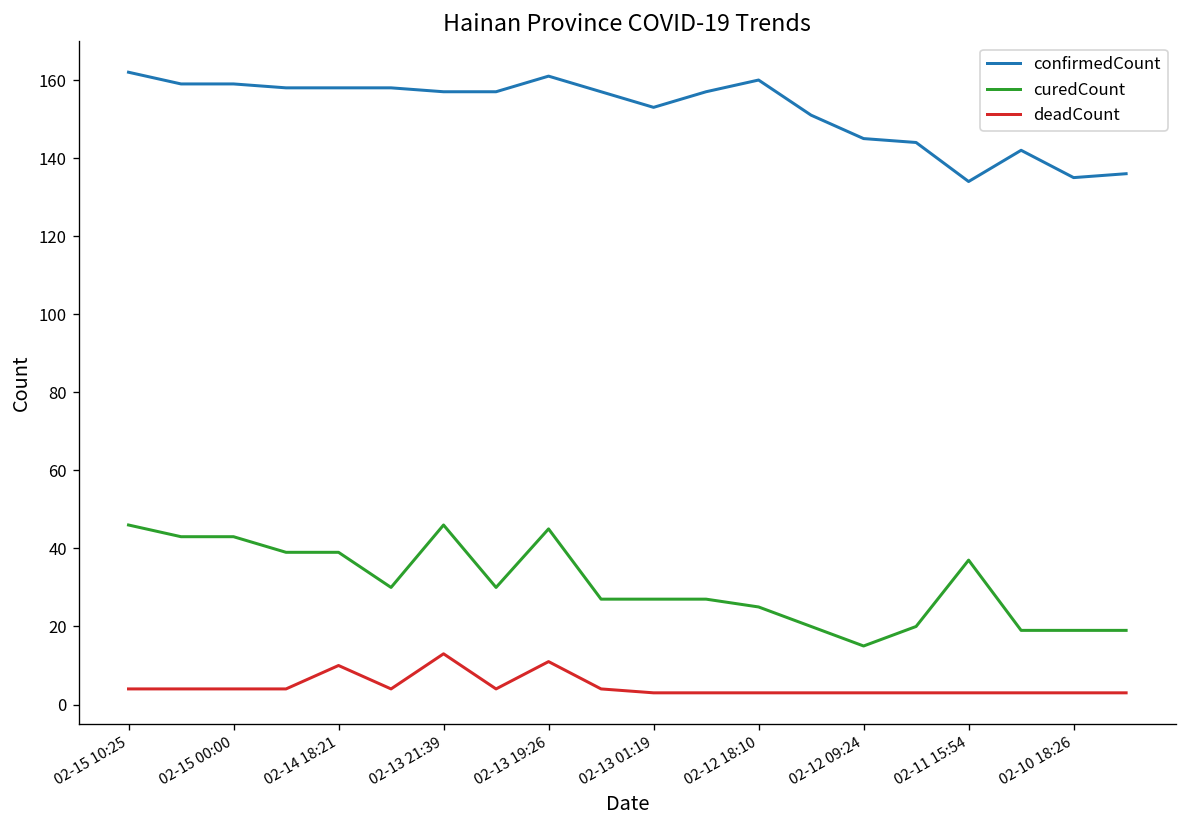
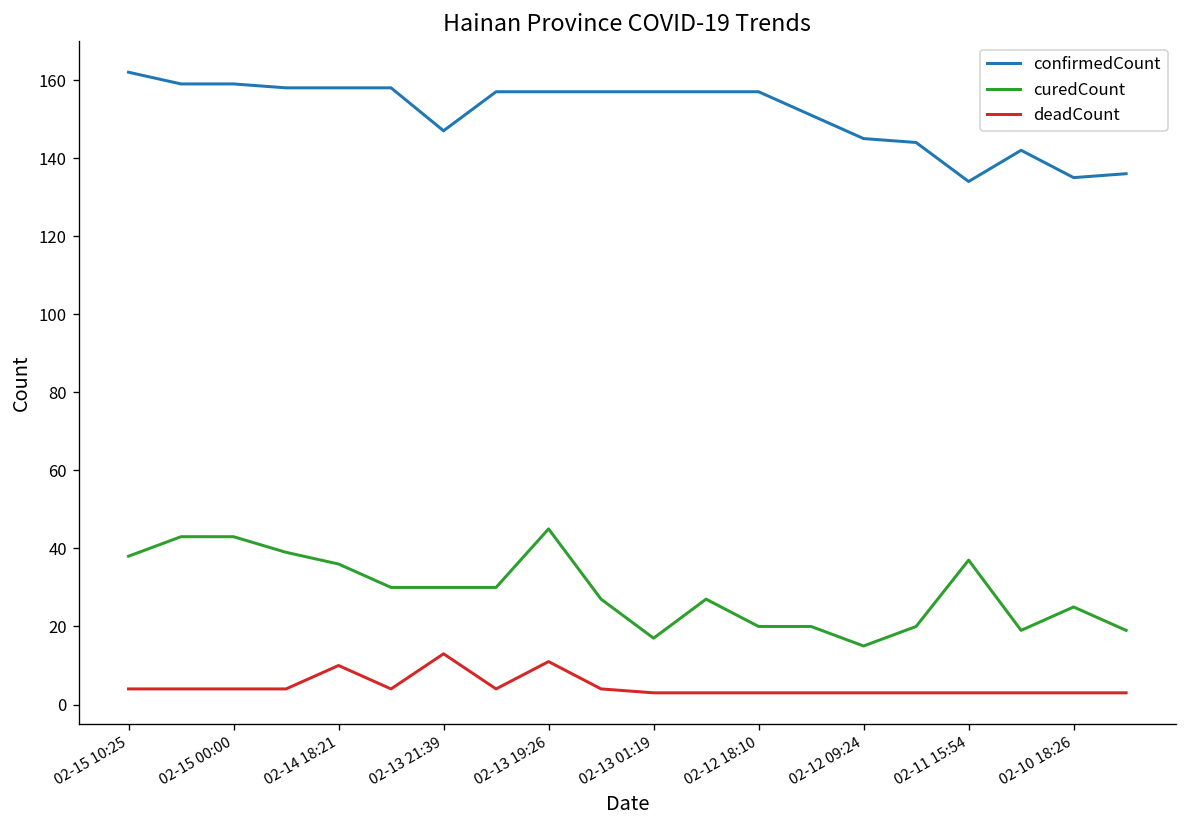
  {
    "confirmedCount": {
      "02-15 10:25": 162,
      "02-15 00:00": 159,
      "02-14 18:21": 158,
-     "02-13 21:39": 157,
-     "02-13 19:26": 161,
-     "02-13 01:19": 153,
-     "02-12 18:10": 160,
+     "02-13 21:39": 147,
+     "02-13 19:26": 157,
+     "02-13 01:19": 157,
+     "02-12 18:10": 157,
      "02-12 09:24": 145,
      "02-11 15:54": 134,
      "02-10 18:26": 135
    },
    "curedCount": {
-     "02-15 10:25": 46,
+     "02-15 10:25": 38,
      "02-15 00:00": 43,
-     "02-14 18:21": 39,
-     "02-13 21:39": 46,
+     "02-14 18:21": 36,
+     "02-13 21:39": 30,
      "02-13 19:26": 45,
-     "02-13 01:19": 27,
-     "02-12 18:10": 25,
+     "02-13 01:19": 17,
+     "02-12 18:10": 20,
      "02-12 09:24": 15,
      "02-11 15:54": 37,
-     "02-10 18:26": 19
+     "02-10 18:26": 25
    },
    "deadCount": {
      "02-15 10:25": 4,
      "02-15 00:00": 4,
      "02-14 18:21": 10,
      "02-13 21:39": 13,
      "02-13 19:26": 11,
      "02-13 01:19": 3,
      "02-12 18:10": 3,
      "02-12 09:24": 3,
      "02-11 15:54": 3,
      "02-10 18:26": 3
    }
  }
